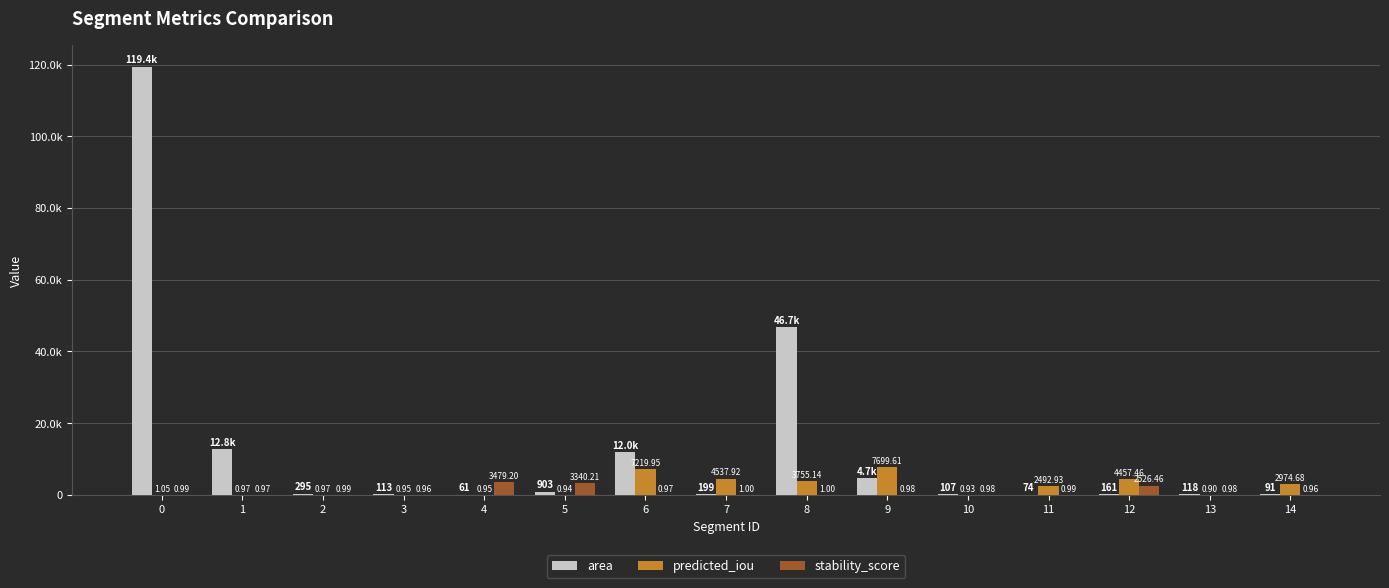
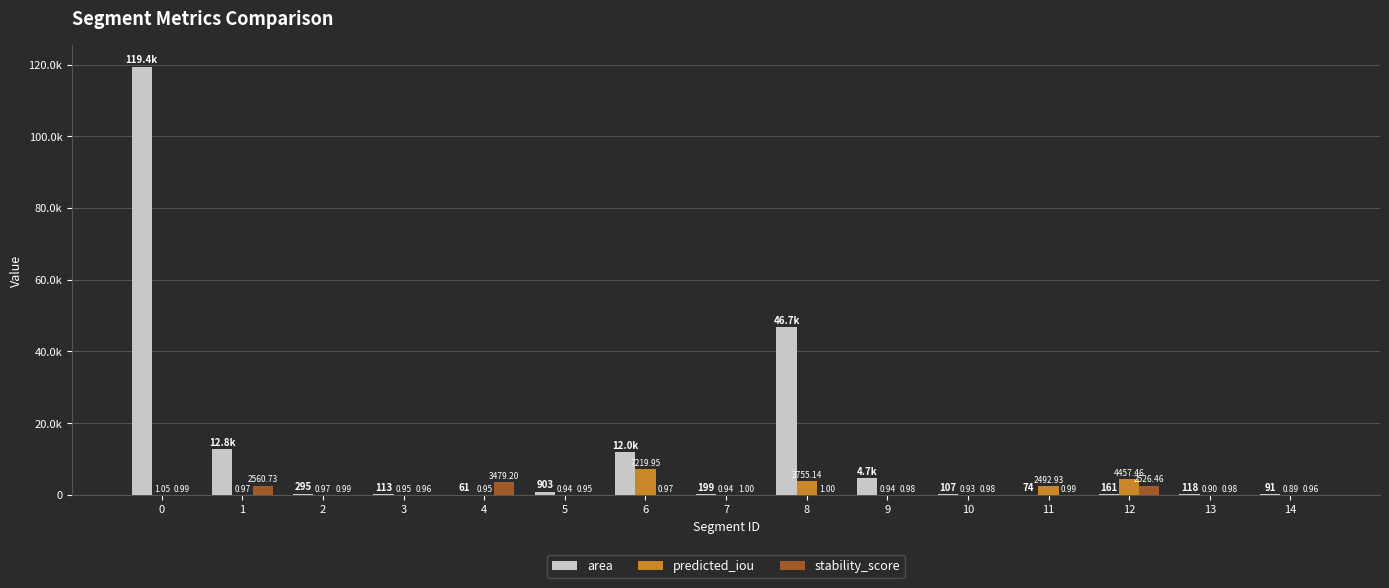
  {
    "area": {
      "0": "119.4k",
      "1": "12.8k",
      "2": "295",
      "3": "113",
      "4": "61",
      "5": "903",
      "6": "12.0k",
      "7": "199",
      "8": "46.7k",
      "9": "4.7k",
      "10": "107",
      "11": "74",
      "12": "161",
      "13": "118",
      "14": "91"
    },
    "predicted_iou": {
      "0": "1.05",
      "1": "0.97",
      "2": "0.97",
      "3": "0.95",
      "4": "0.95",
      "5": "0.94",
      "6": "7219.95",
-     "7": "4537.92",
+     "7": "0.94",
      "8": "3755.14",
-     "9": "7699.61",
+     "9": "0.94",
      "10": "0.93",
      "11": "2492.93",
      "12": "4457.46",
      "13": "0.90",
-     "14": "2974.68"
+     "14": "0.89"
    },
    "stability_score": {
      "0": "0.99",
-     "1": "0.97",
+     "1": "2560.73",
      "2": "0.99",
      "3": "0.96",
      "4": "3479.20",
-     "5": "3340.21",
+     "5": "0.95",
      "6": "0.97",
      "7": "1.00",
      "8": "1.00",
      "9": "0.98",
      "10": "0.98",
      "11": "0.99",
      "12": "2526.46",
      "13": "0.98",
      "14": "0.96"
    }
  }
